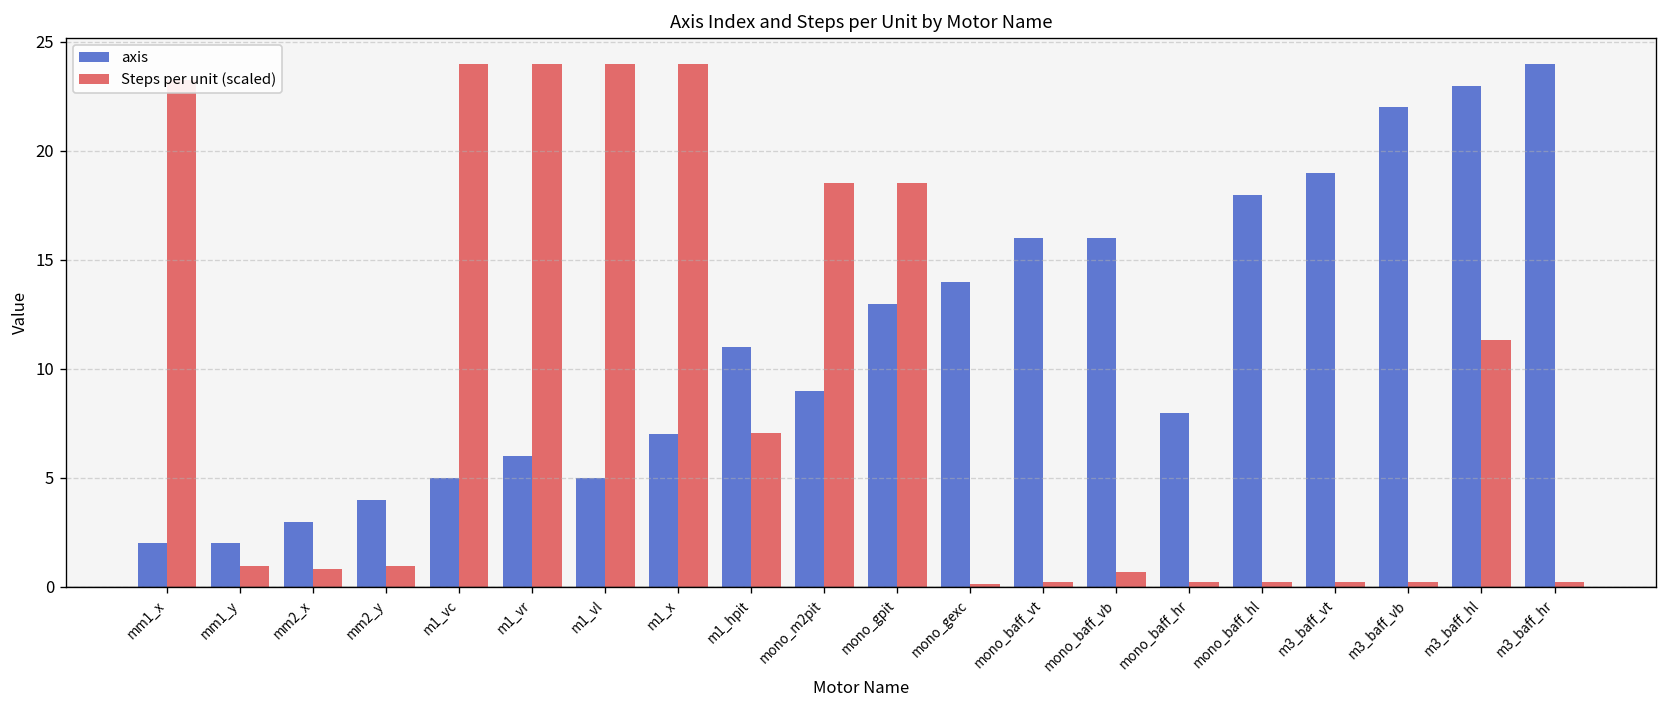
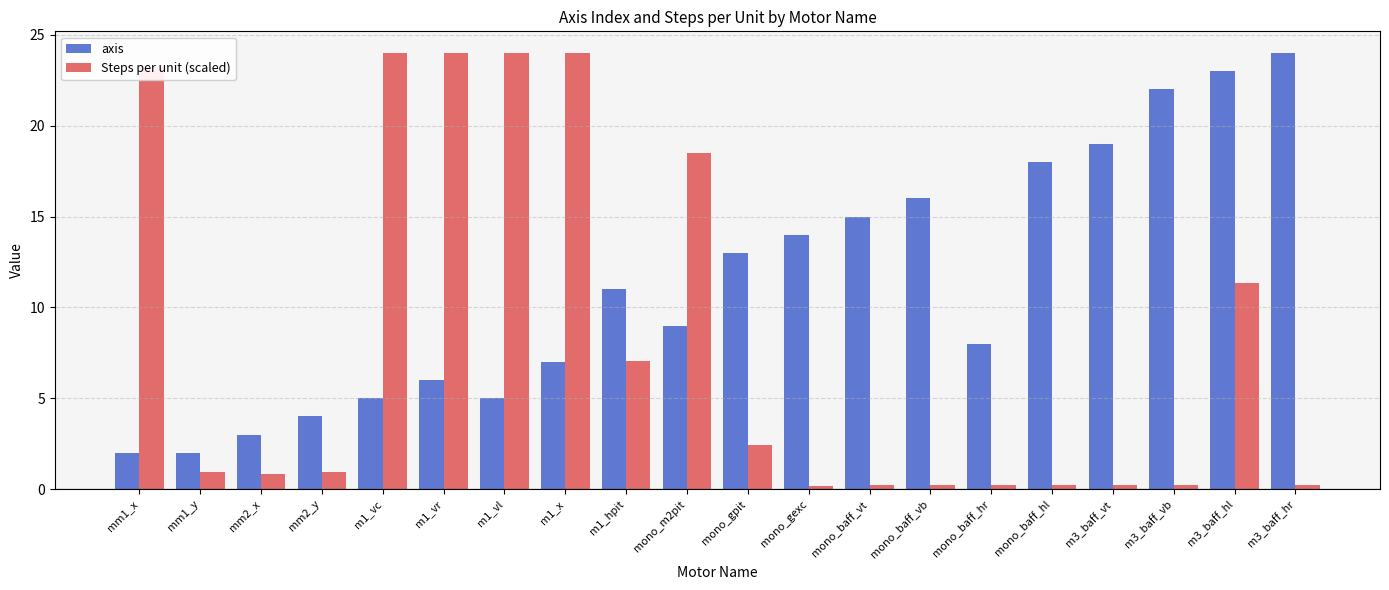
  {
    "axis": {
      "mm1_x": 2,
      "mm1_y": 2,
      "mm2_x": 3,
      "mm2_y": 4,
      "m1_vc": 5,
      "m1_vr": 6,
      "m1_vl": 5,
      "m1_x": 7,
      "m1_hpit": 11,
      "mono_m2pit": 9,
      "mono_gpit": 13,
      "mono_gexc": 14,
-     "mono_baff_vt": 16,
+     "mono_baff_vt": 15,
      "mono_baff_vb": 16,
      "mono_baff_hr": 8,
      "mono_baff_hl": 18,
      "m3_baff_vt": 19,
      "m3_baff_vb": 22,
      "m3_baff_hl": 23,
      "m3_baff_hr": 24
    },
    "Steps per unit (scaled)": {
      "mm1_y": 1.0,
      "mm2_x": 0.8,
      "mm2_y": 1.0,
      "m1_vc": 24.0,
      "m1_vr": 24.0,
      "m1_vl": 24.0,
      "m1_x": 24.0,
      "m1_hpit": 7.1,
      "mono_m2pit": 18.5,
-     "mono_gpit": 18.5,
+     "mono_gpit": 2.4,
      "mono_gexc": 0.2,
      "mono_baff_vt": 0.2,
-     "mono_baff_vb": 0.7,
+     "mono_baff_vb": 0.2,
      "mono_baff_hr": 0.2,
      "mono_baff_hl": 0.2,
      "m3_baff_vt": 0.2,
      "m3_baff_vb": 0.2,
      "m3_baff_hl": 11.3,
      "m3_baff_hr": 0.2
    }
  }
